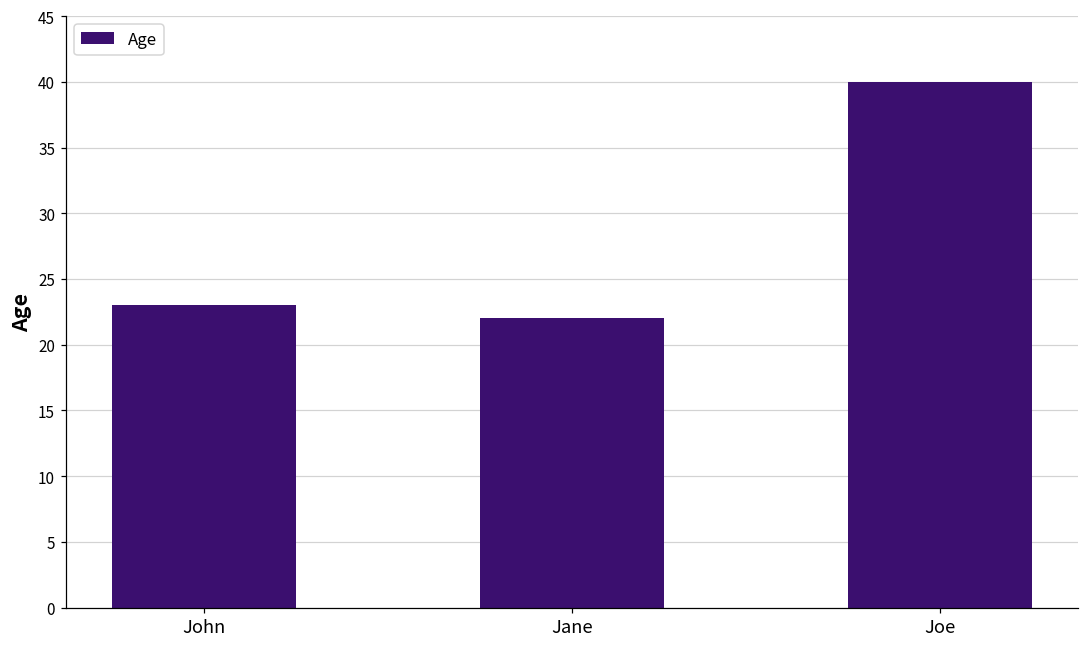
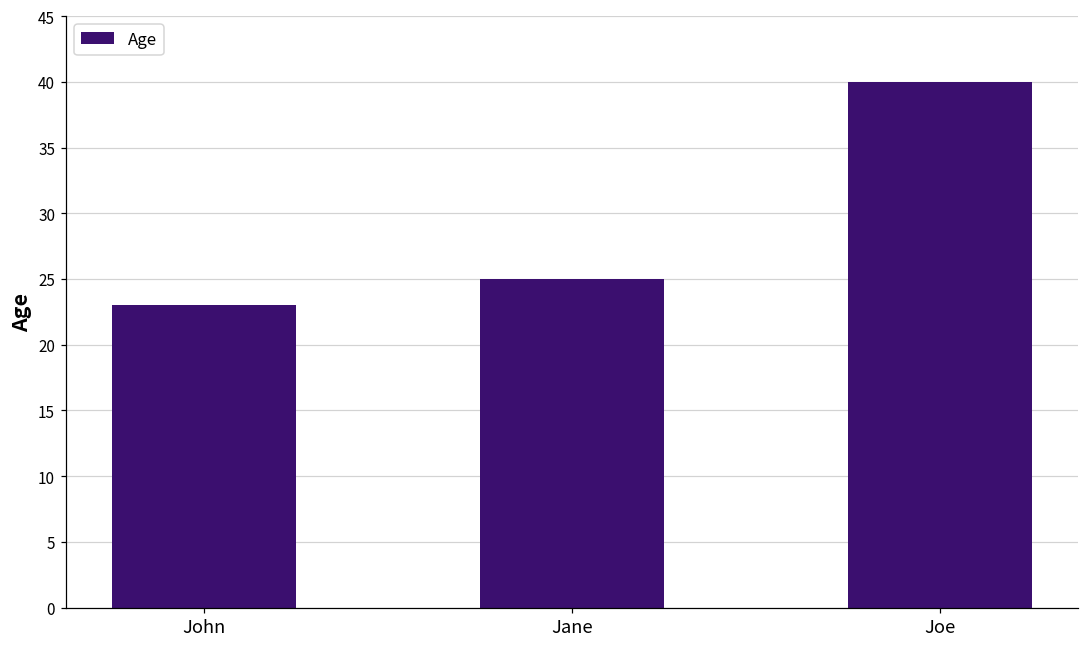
  {
    "John": 23,
-   "Jane": 22,
+   "Jane": 25,
    "Joe": 40
  }
